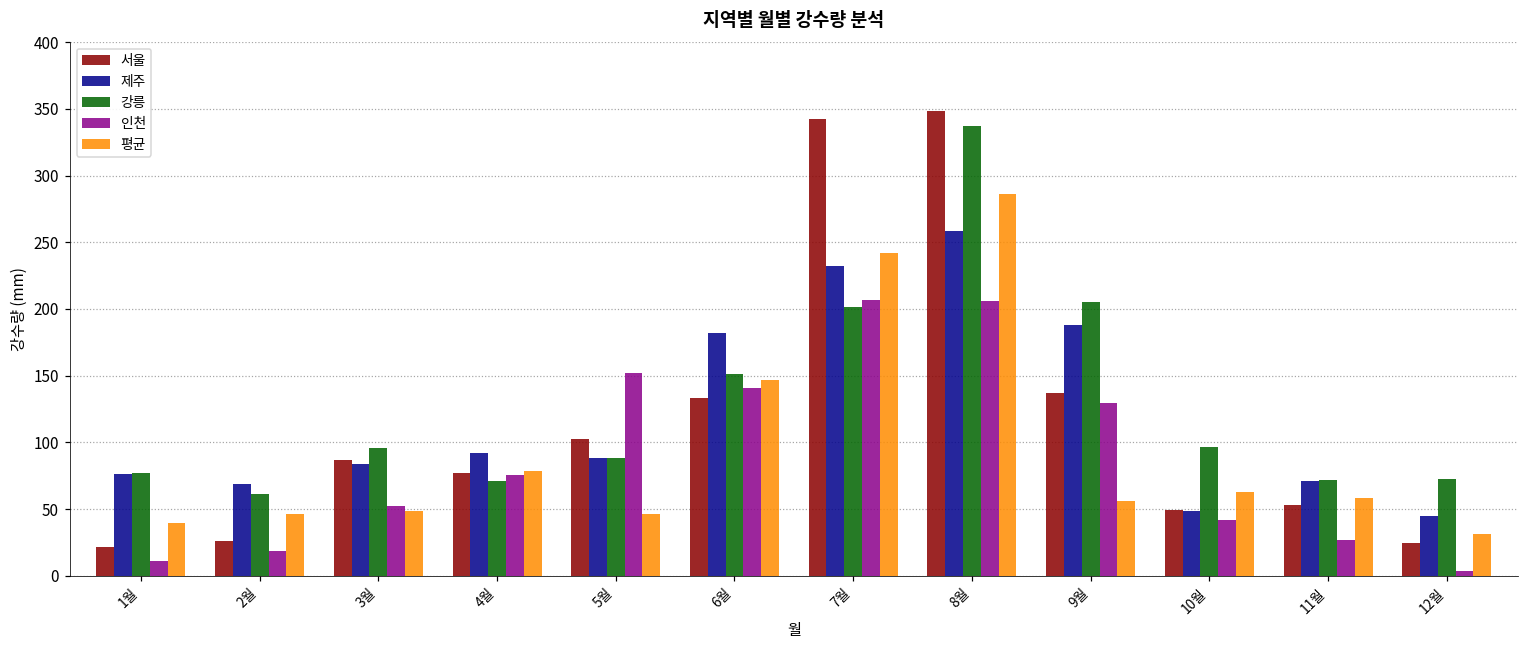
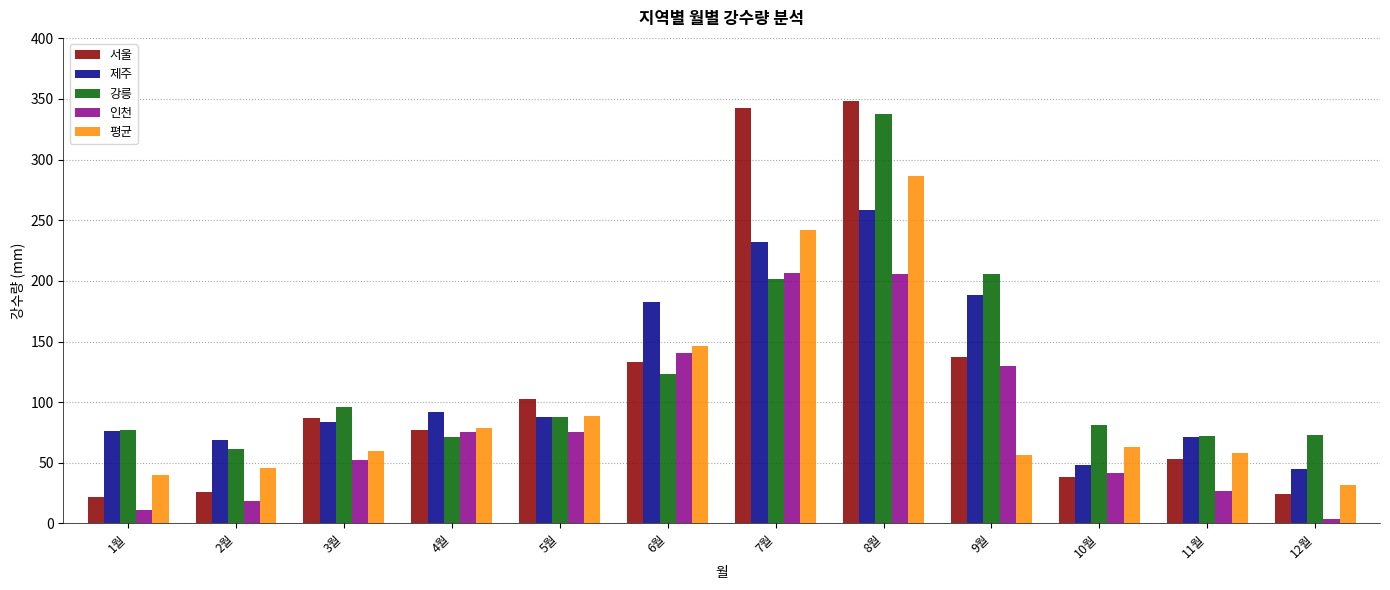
  {
    "서울": {
      "1월": 22,
      "2월": 26,
      "3월": 87,
      "4월": 77,
      "5월": 102,
      "6월": 133,
      "7월": 342,
      "8월": 348,
      "9월": 137,
-     "10월": 49,
+     "10월": 38,
      "11월": 53,
      "12월": 25
    },
    "제주": {
      "1월": 76,
      "2월": 69,
      "3월": 84,
      "4월": 92,
      "5월": 88,
      "6월": 182,
      "7월": 232,
      "8월": 258,
      "9월": 188,
      "10월": 49,
      "11월": 71,
      "12월": 45
    },
    "강릉": {
      "1월": 77,
      "2월": 62,
      "3월": 96,
      "4월": 71,
      "5월": 88,
-     "6월": 152,
+     "6월": 123,
      "7월": 202,
      "8월": 337,
      "9월": 205,
-     "10월": 97,
+     "10월": 82,
      "11월": 72,
      "12월": 73
    },
    "인천": {
      "1월": 11,
      "2월": 19,
      "3월": 52,
      "4월": 75,
-     "5월": 152,
+     "5월": 75,
      "6월": 141,
      "7월": 207,
      "8월": 206,
      "9월": 130,
      "10월": 42,
      "11월": 27,
      "12월": 4
    },
    "평균": {
      "1월": 40,
      "2월": 46,
-     "3월": 48,
+     "3월": 60,
      "4월": 79,
-     "5월": 46,
+     "5월": 88,
      "6월": 147,
      "7월": 242,
      "8월": 286,
      "9월": 56,
      "10월": 63,
      "11월": 58,
      "12월": 32
    }
  }
